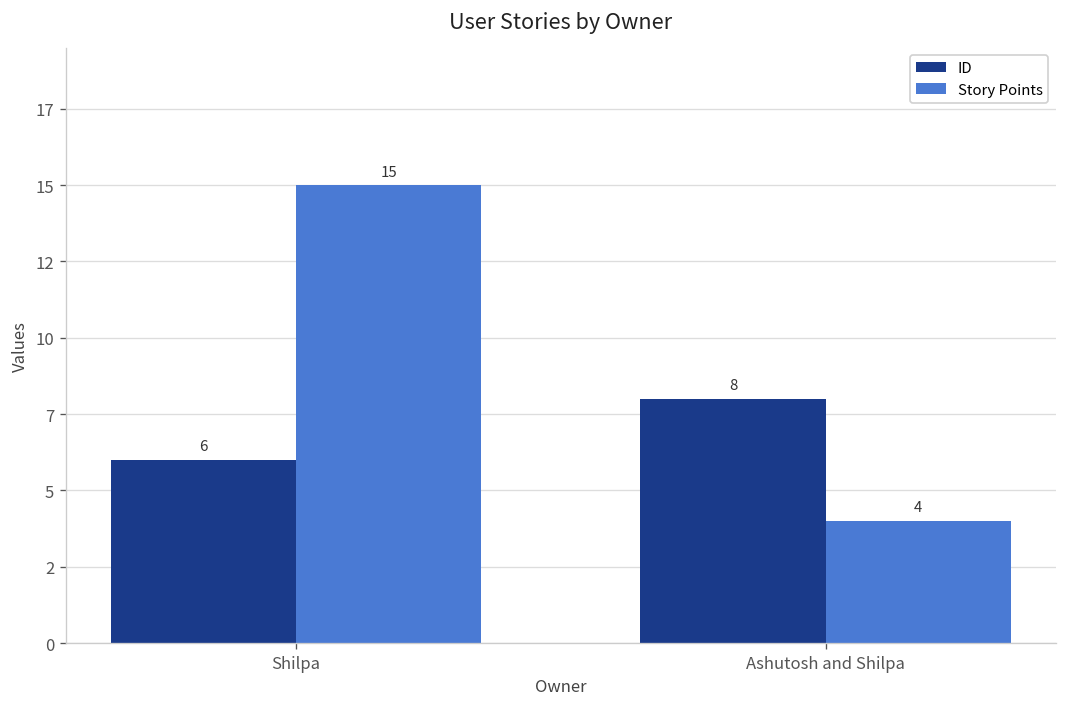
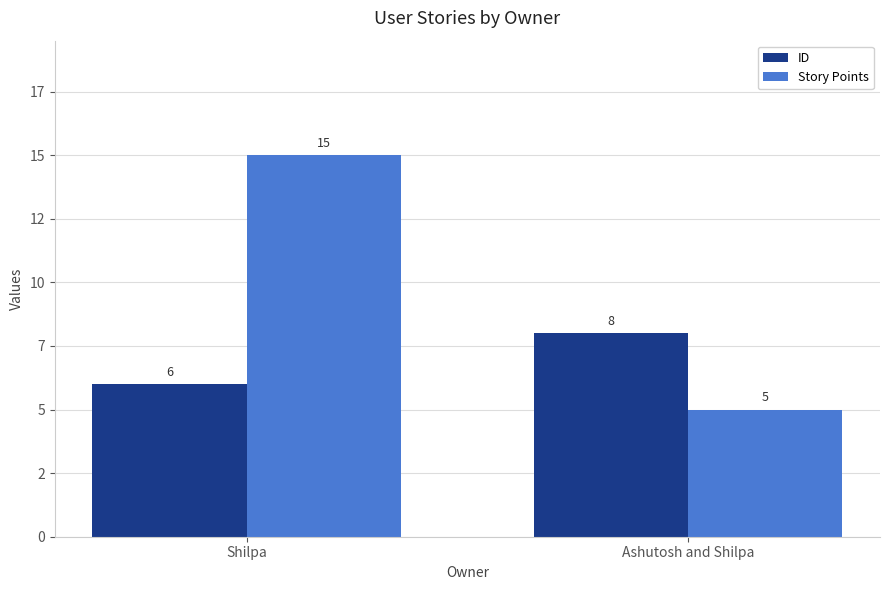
  {
    "ID": {
      "Shilpa": 6,
      "Ashutosh and Shilpa": 8
    },
    "Story Points": {
      "Shilpa": 15,
-     "Ashutosh and Shilpa": 4
+     "Ashutosh and Shilpa": 5
    }
  }
